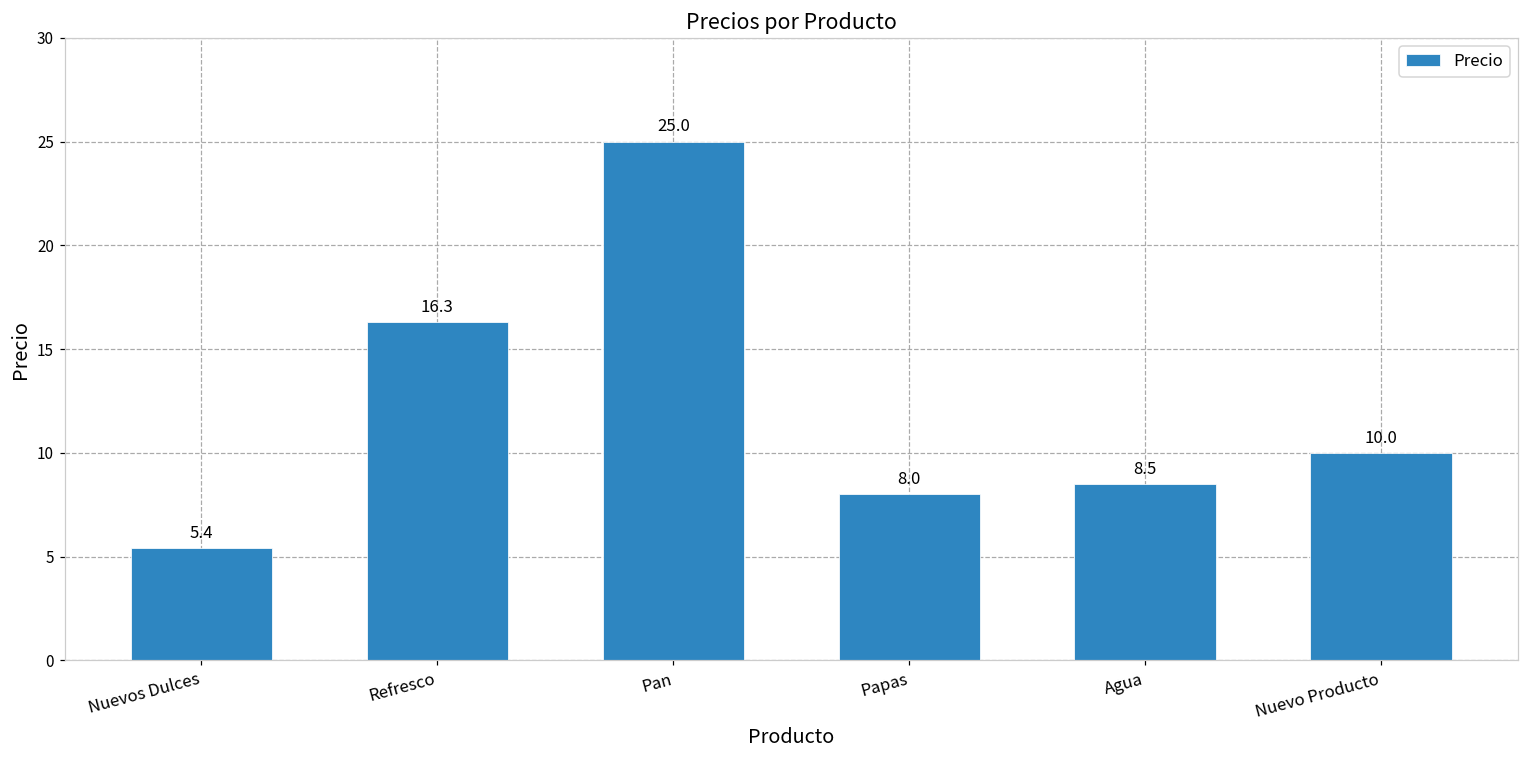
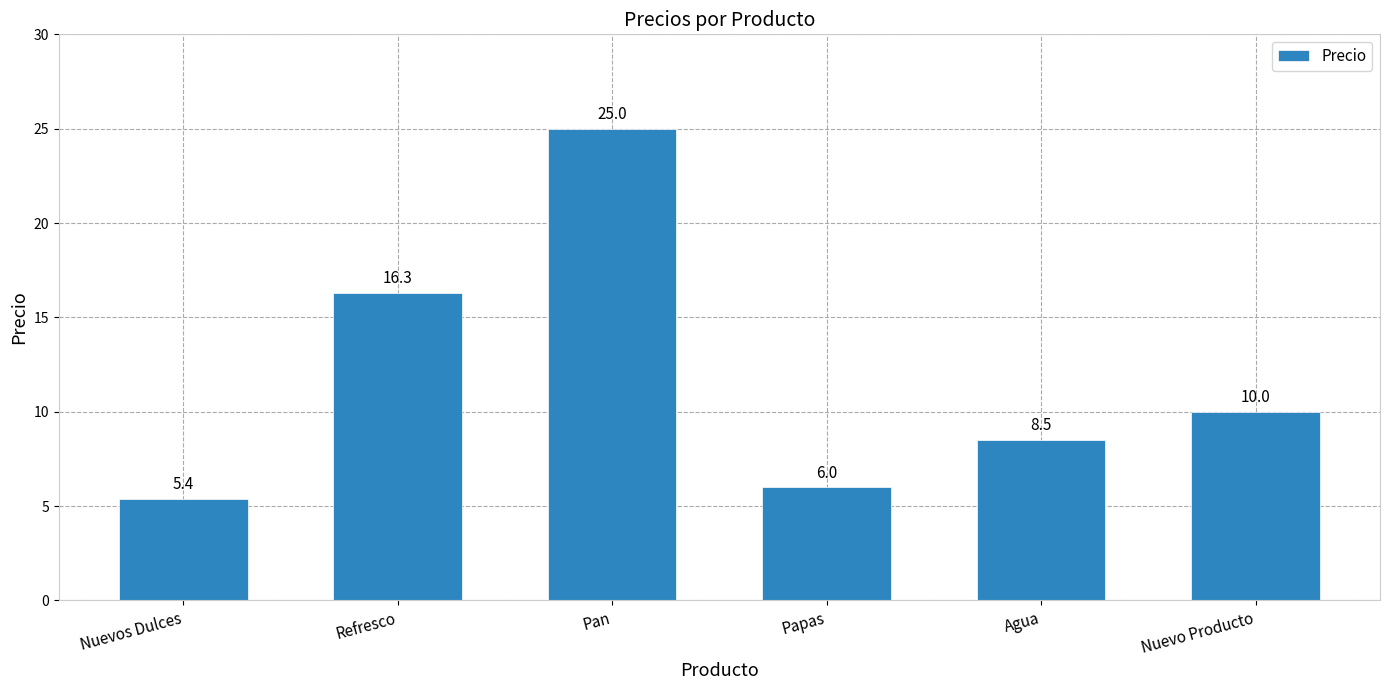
  {
    "Nuevos Dulces": 5.4,
    "Refresco": 16.3,
    "Pan": 25.0,
-   "Papas": 8.0,
+   "Papas": 6.0,
    "Agua": 8.5,
    "Nuevo Producto": 10.0
  }
